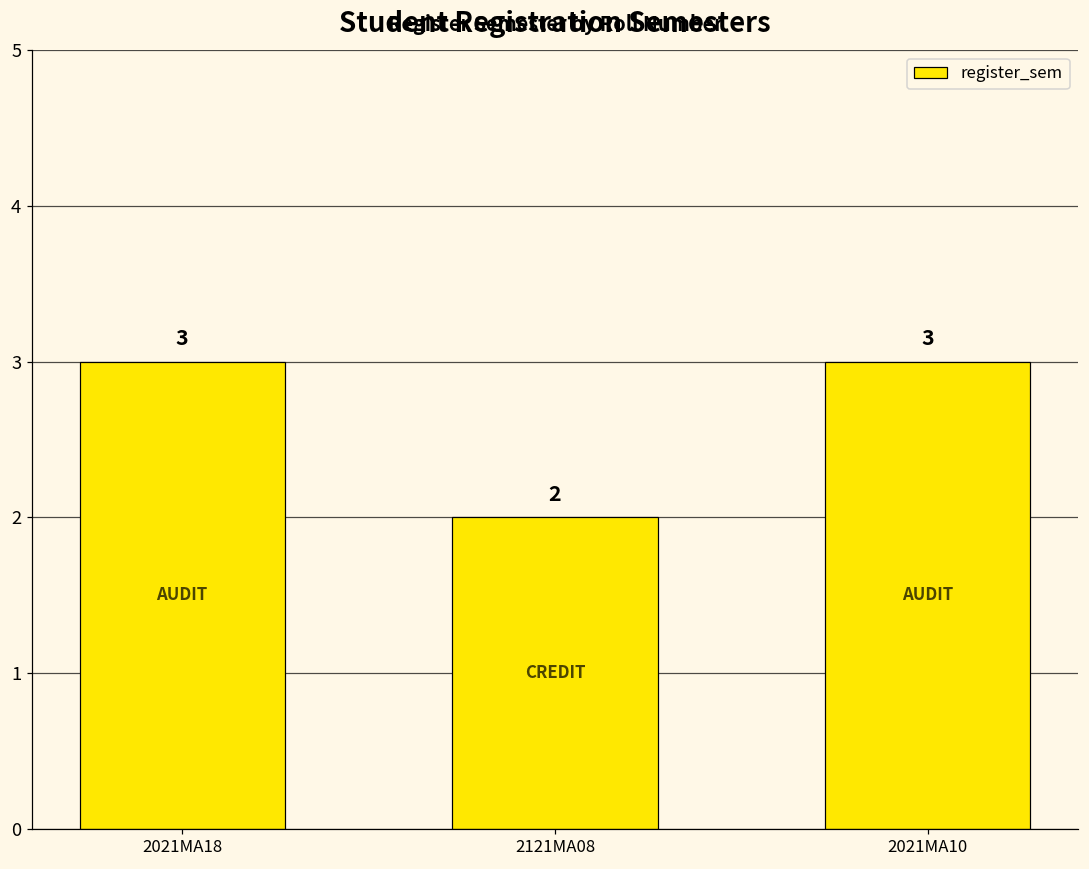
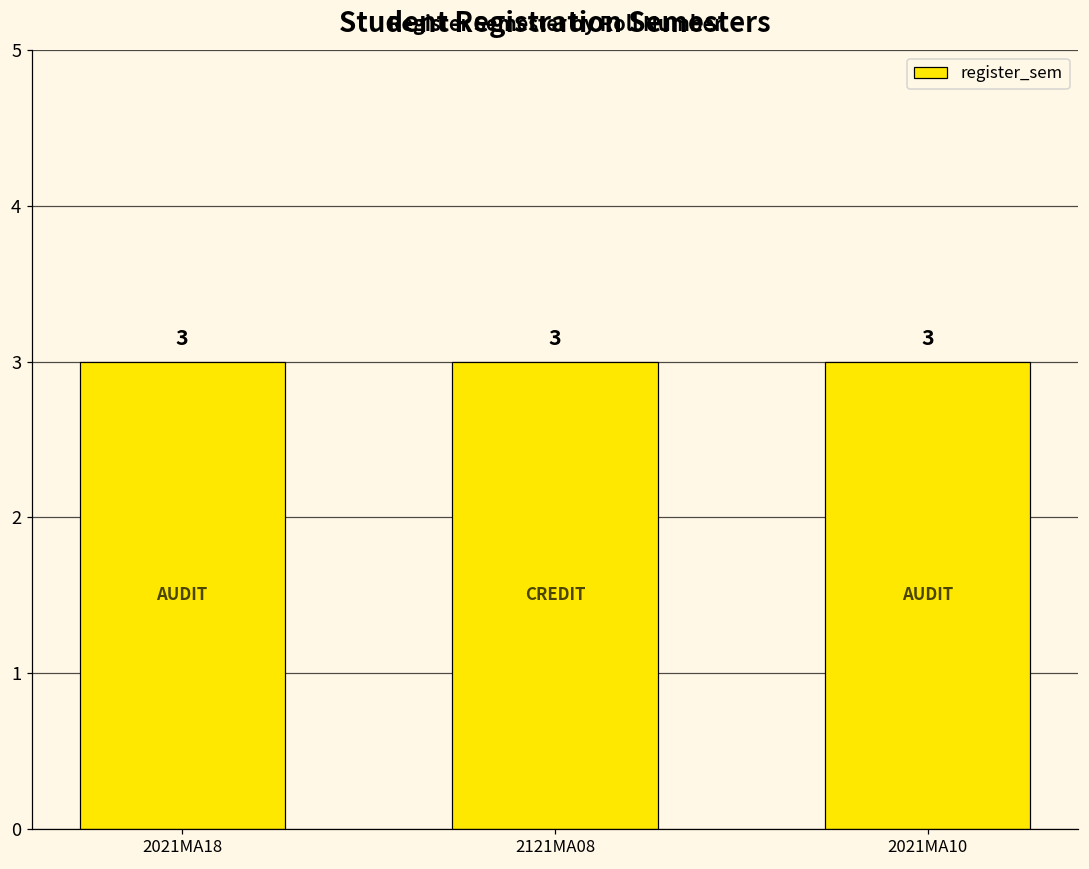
  {
    "2021MA18": 3,
-   "2121MA08": 2,
+   "2121MA08": 3,
    "2021MA10": 3
  }
